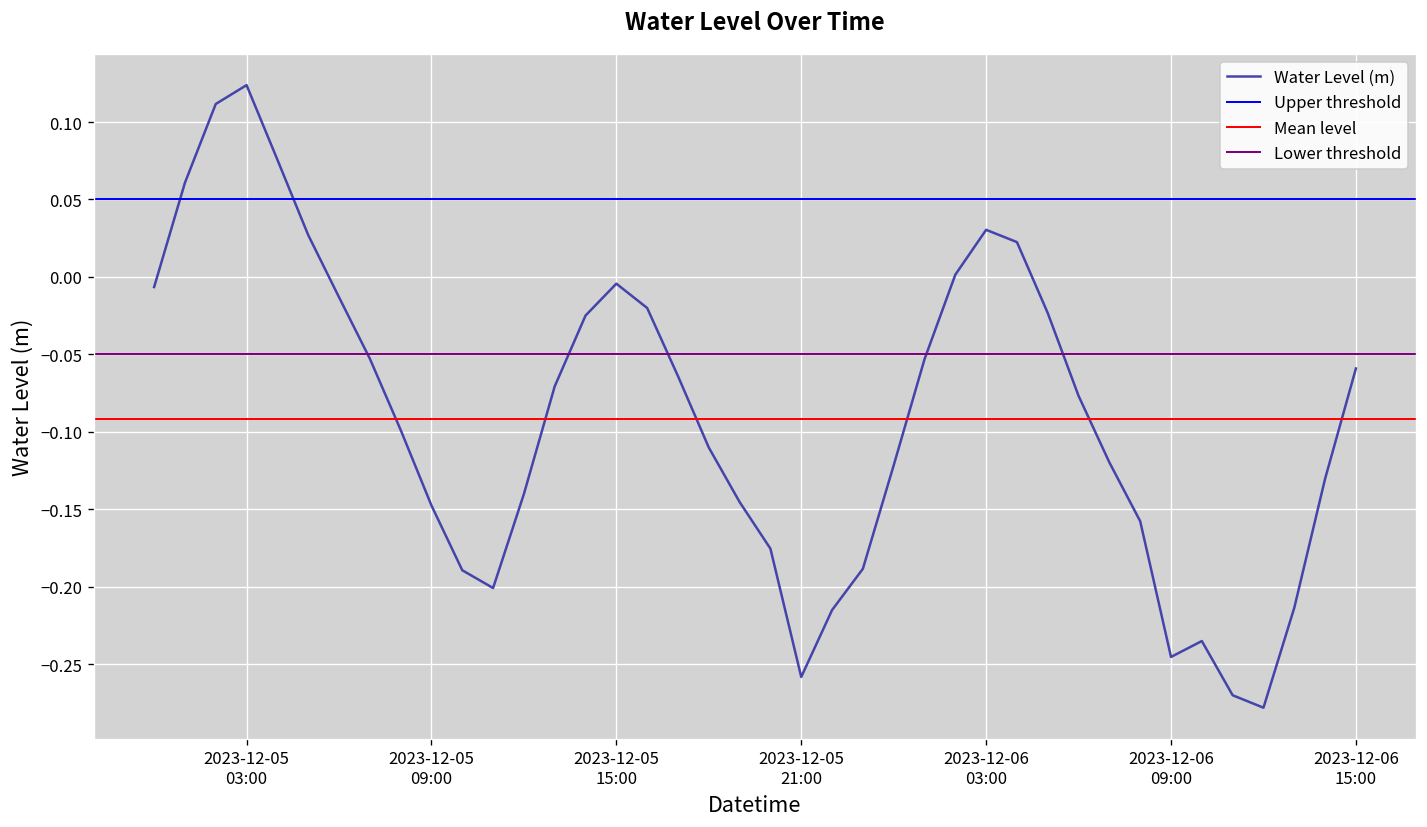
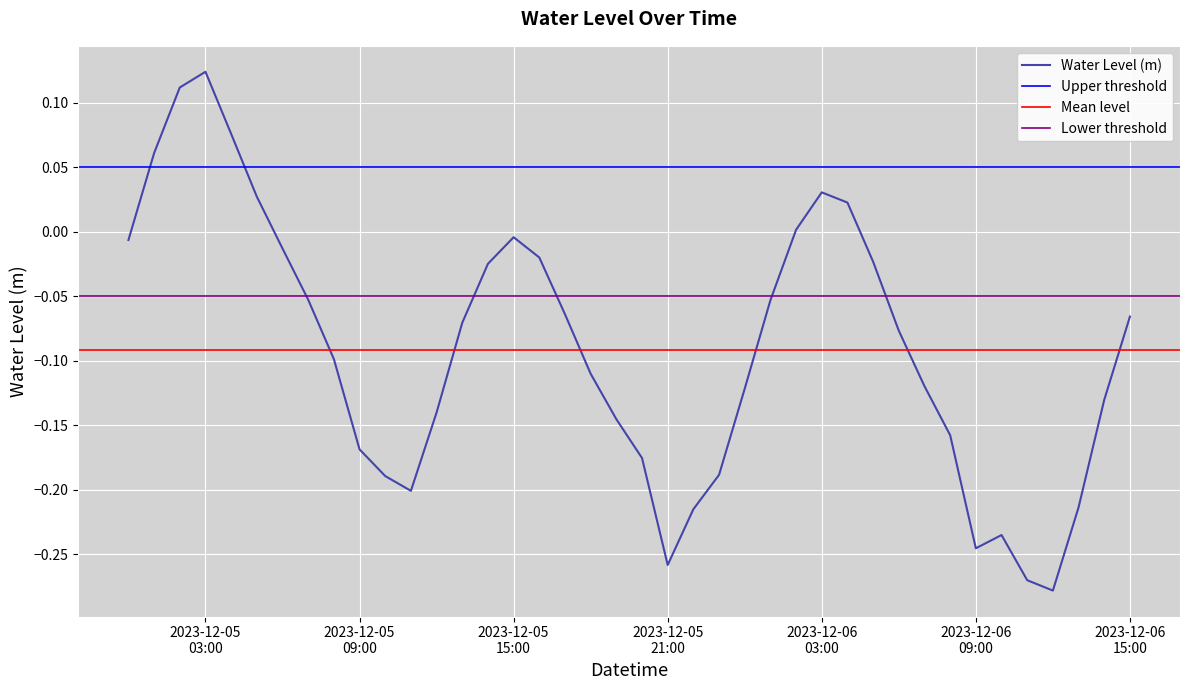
  {
    "2023-12-05 03:00": 0.124,
-   "2023-12-05 09:00": -0.148,
+   "2023-12-05 09:00": -0.169,
    "2023-12-05 15:00": -0.004,
    "2023-12-05 21:00": -0.258,
    "2023-12-06 03:00": 0.030,
    "2023-12-06 09:00": -0.245,
-   "2023-12-06 15:00": -0.059
+   "2023-12-06 15:00": -0.066
  }
